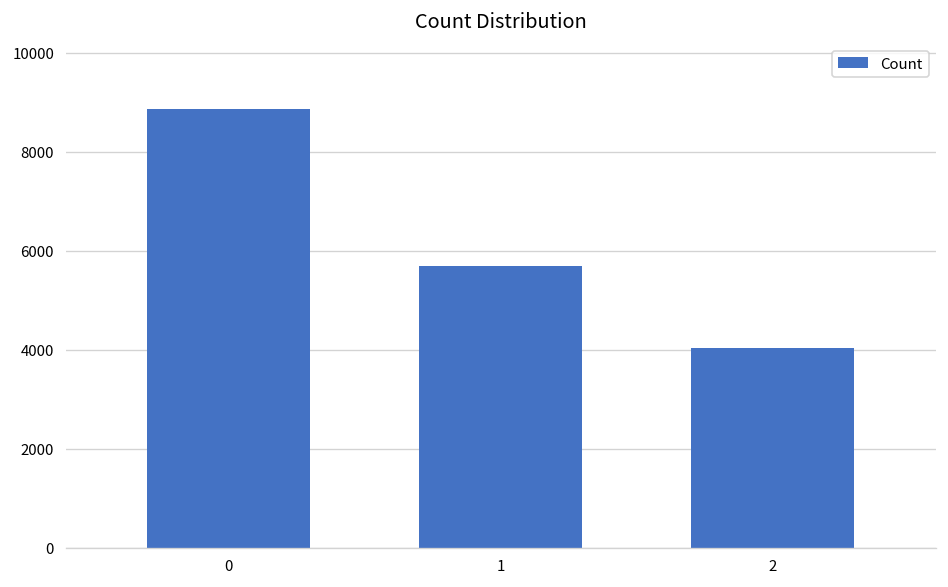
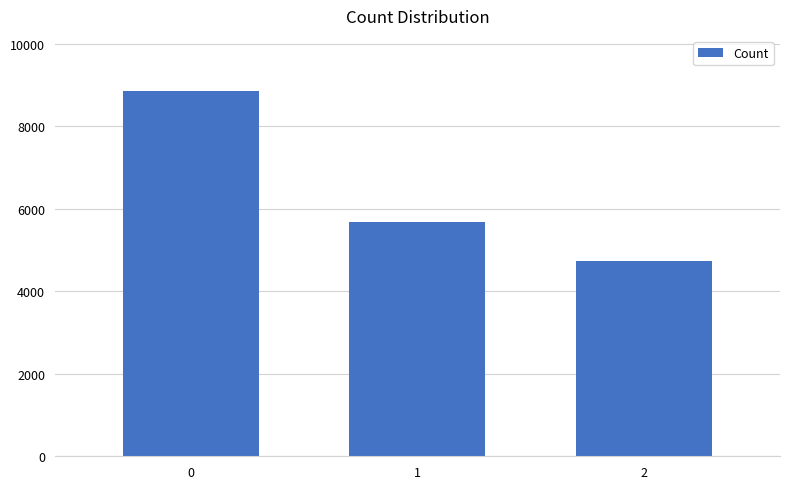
  {
    "0": 8900,
    "1": 5700,
-   "2": 4000
+   "2": 4700
  }
